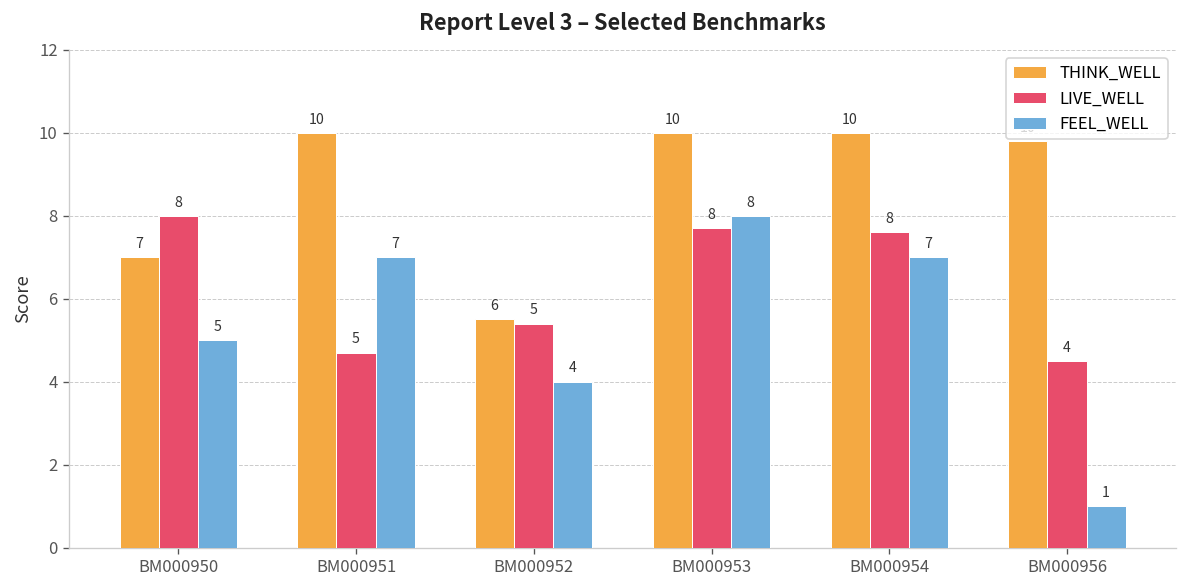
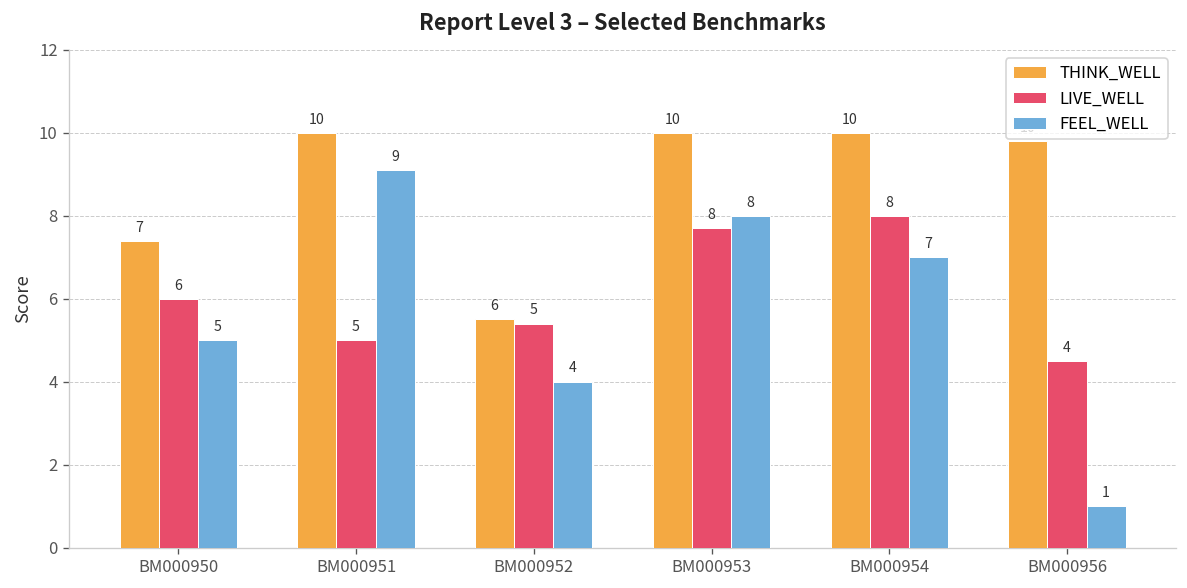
  {
    "THINK_WELL": {
-     "BM000950": 7.0
+     "BM000950": 7.4
    },
    "LIVE_WELL": {
-     "BM000950": 8,
-     "BM000951": 4.7,
+     "BM000950": 6,
+     "BM000951": 5.0,
      "BM000952": 5,
      "BM000953": 8,
-     "BM000954": 7.6,
+     "BM000954": 8.0,
      "BM000956": 4
    },
    "FEEL_WELL": {
      "BM000950": 5,
-     "BM000951": 7,
+     "BM000951": 9,
      "BM000952": 4,
      "BM000953": 8,
      "BM000954": 7,
      "BM000956": 1
    }
  }
